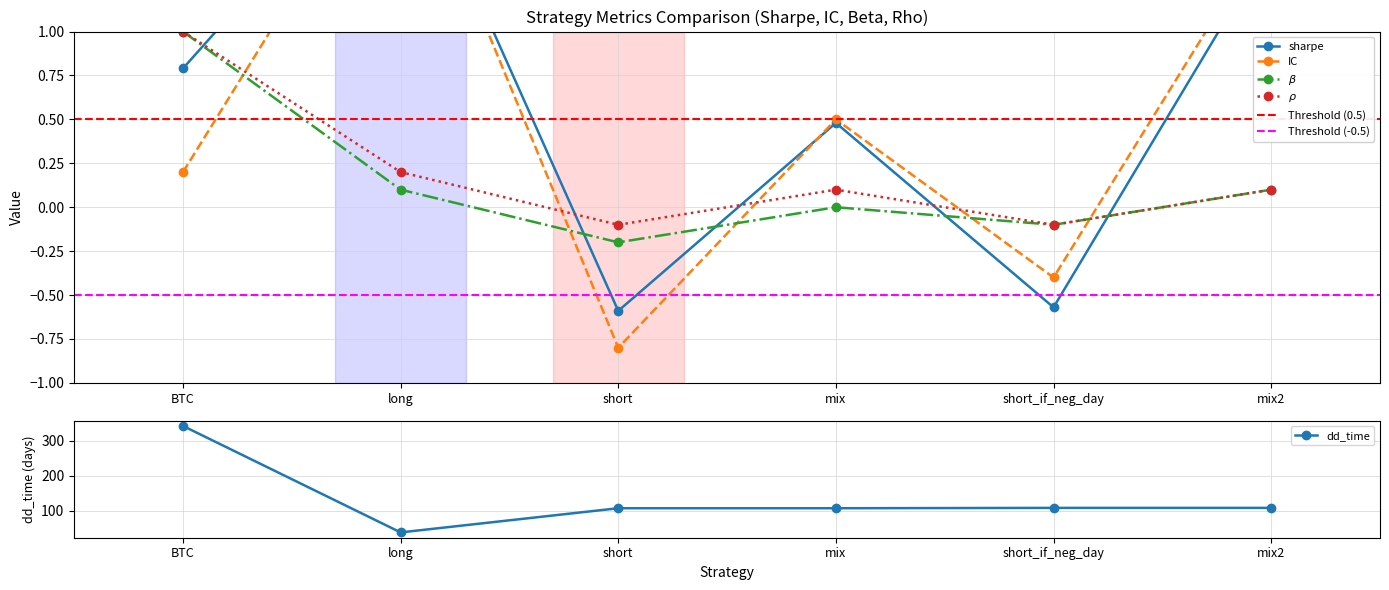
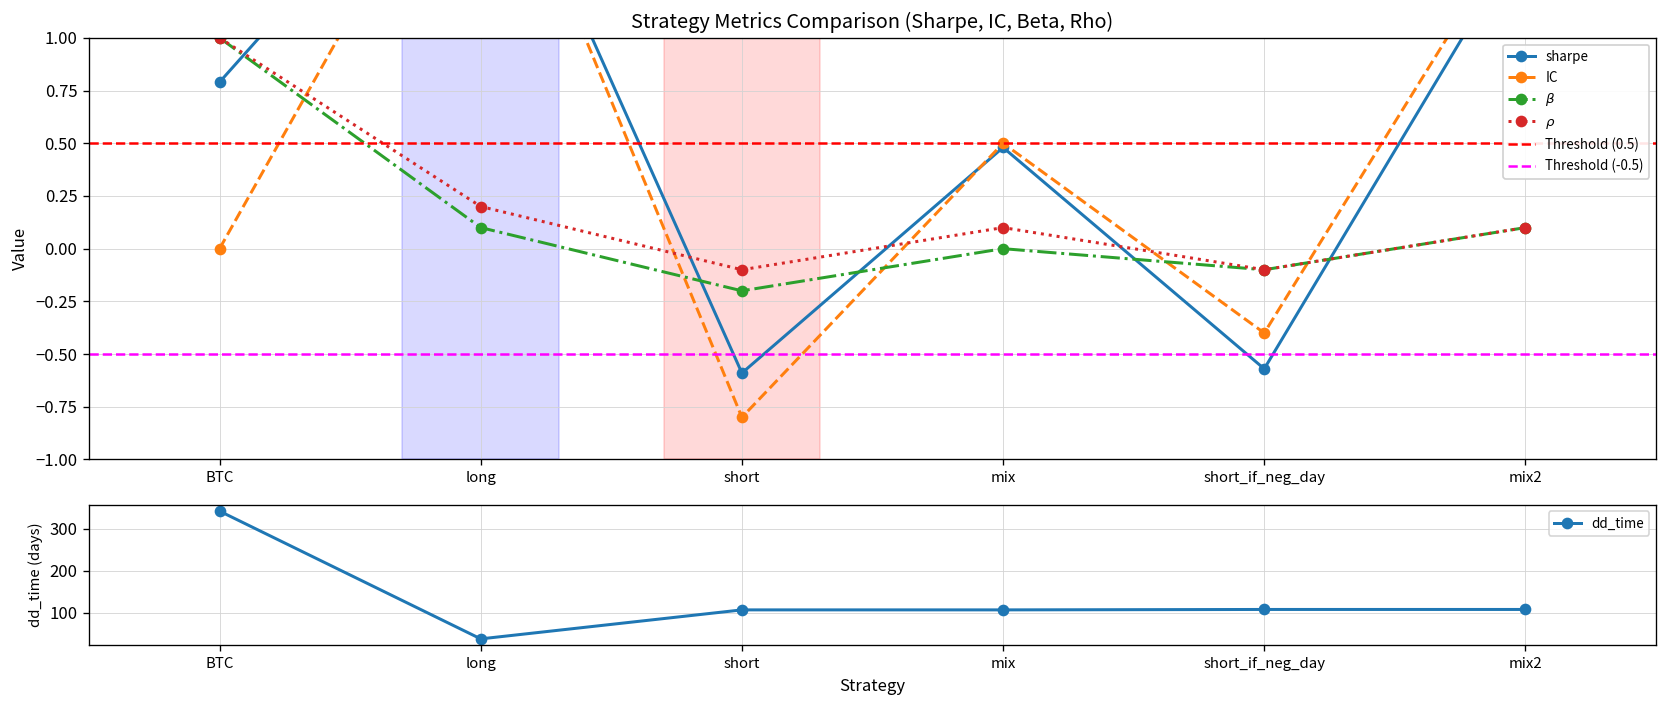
  {
    "Strategy Metrics Comparison (Sharpe, IC, Beta, Rho)": {
      "sharpe": {
        "BTC": 0.8,
        "short": -0.6,
        "mix": 0.48,
        "short_if_neg_day": -0.57
      },
      "IC": {
-       "BTC": 0.2,
+       "BTC": 0.0,
        "short": -0.8,
        "mix": 0.5,
        "short_if_neg_day": -0.4
      }
    }
  }
